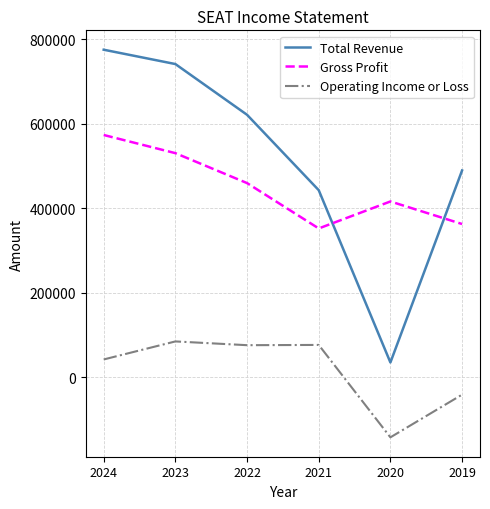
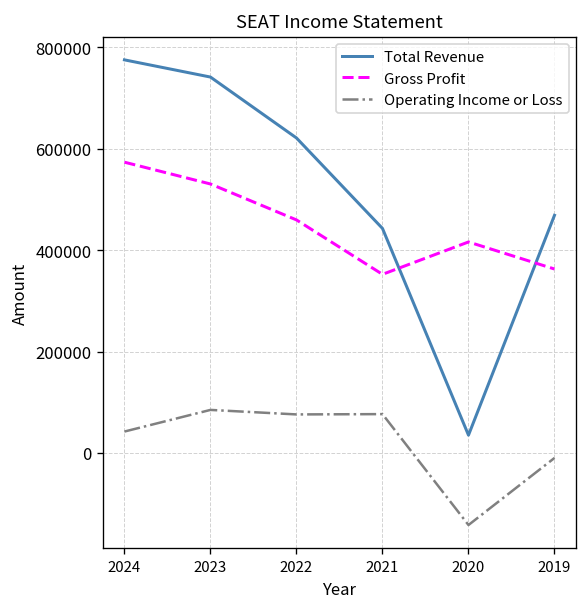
  {
    "Total Revenue": {
      "2024": 780000,
      "2023": 740000,
      "2022": 620000,
      "2021": 440000,
      "2020": 40000,
-     "2019": 490000
+     "2019": 470000
    },
    "Gross Profit": {
      "2024": 570000,
      "2023": 530000,
      "2022": 460000,
      "2021": 350000,
      "2020": 420000,
      "2019": 360000
    },
    "Operating Income or Loss": {
      "2024": 40000,
      "2023": 80000,
      "2022": 80000,
      "2021": 80000,
      "2020": -140000,
-     "2019": -40000
+     "2019": -10000
    }
  }
